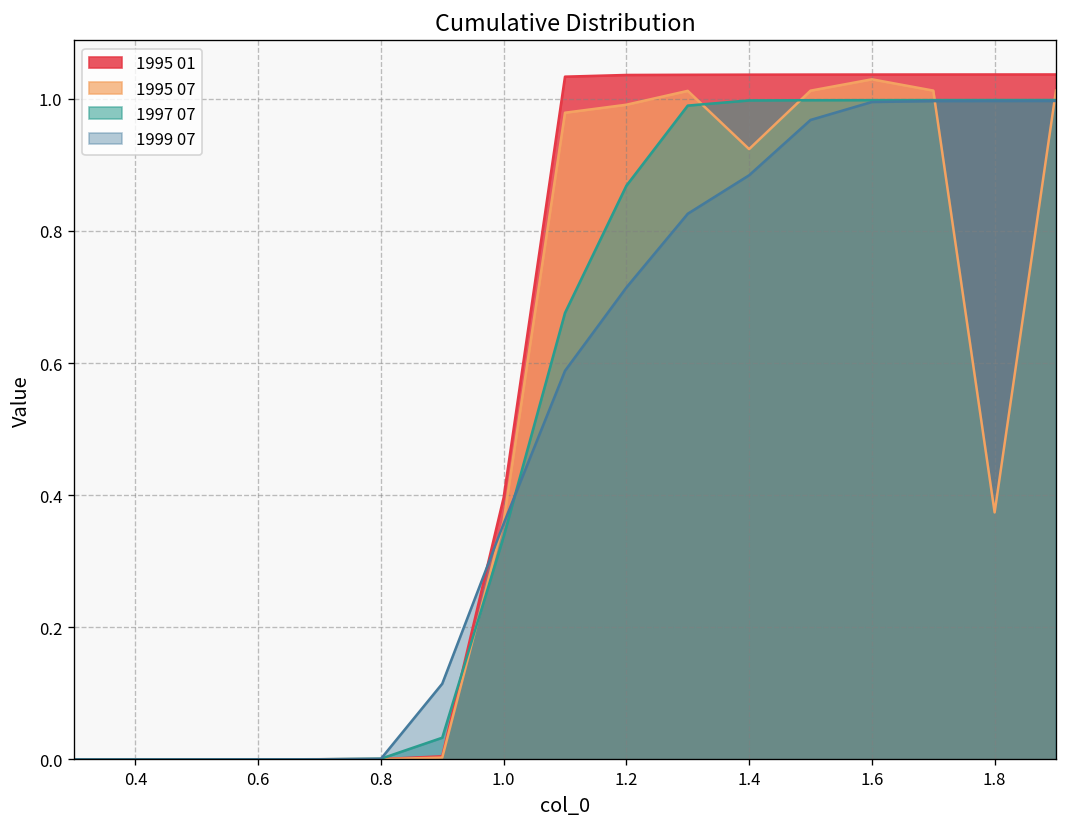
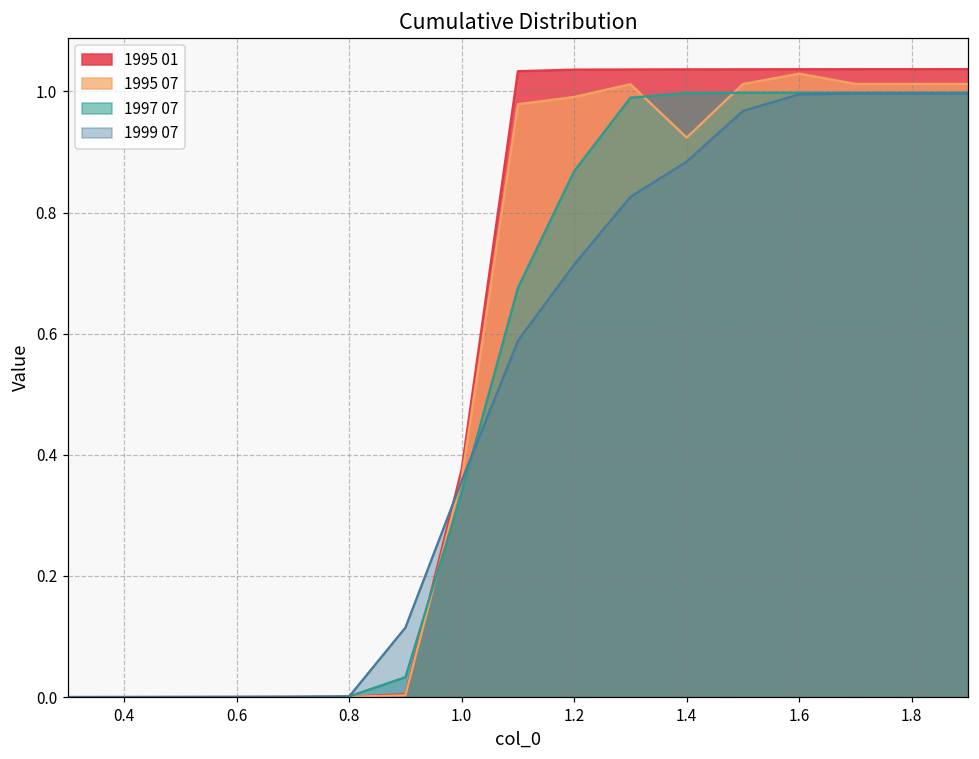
  {
    "1995 01": {
-     "1.0": 0.40,
+     "1.0": 0.38,
      "1.2": 1.04,
      "1.4": 1.04,
      "1.6": 1.04,
      "1.8": 1.04
    },
    "1995 07": {
      "1.2": 0.99,
      "1.4": 0.92,
      "1.6": 1.03,
-     "1.8": 0.37
+     "1.8": 1.01
    }
  }
